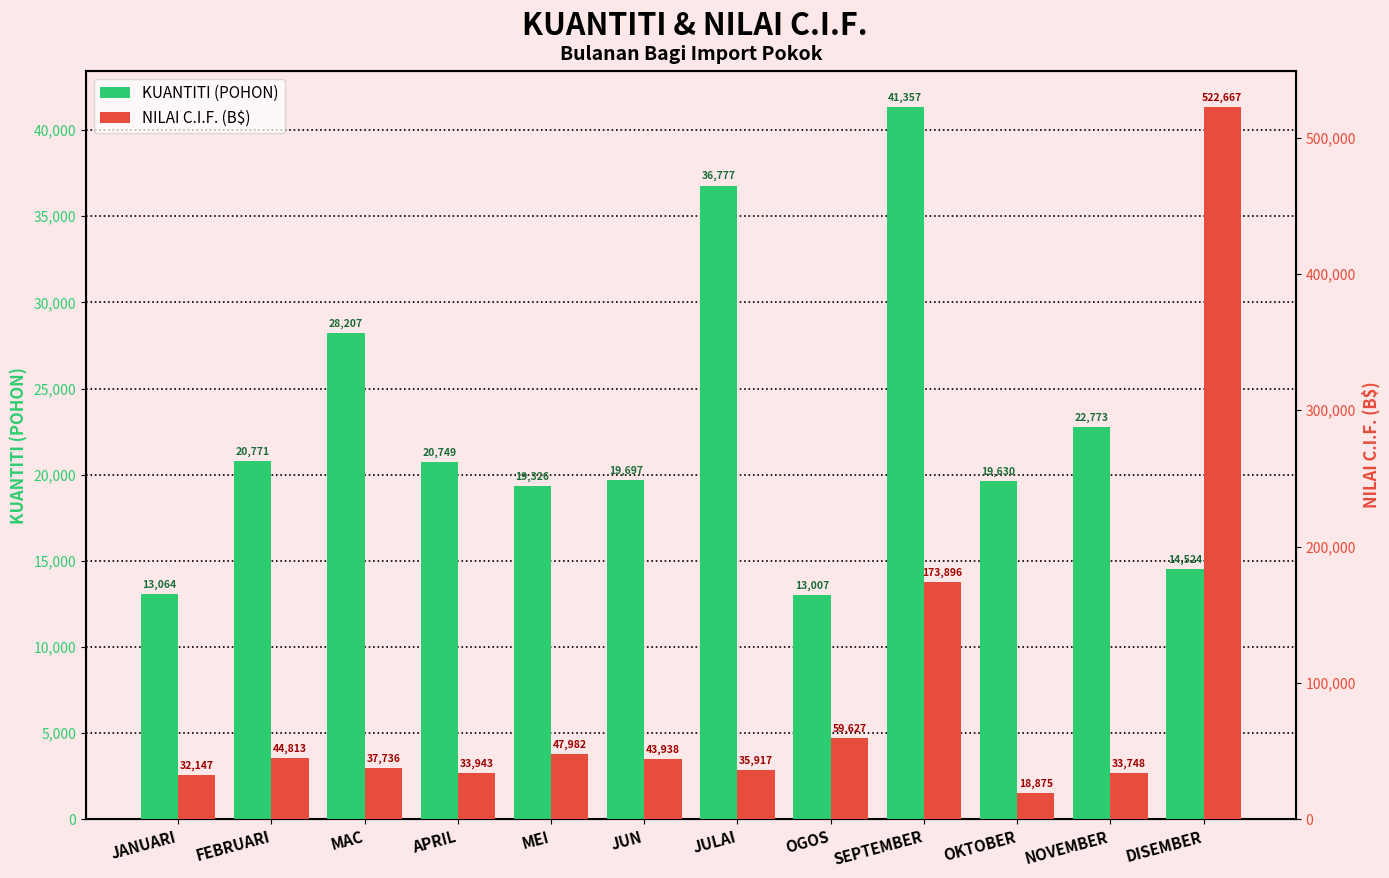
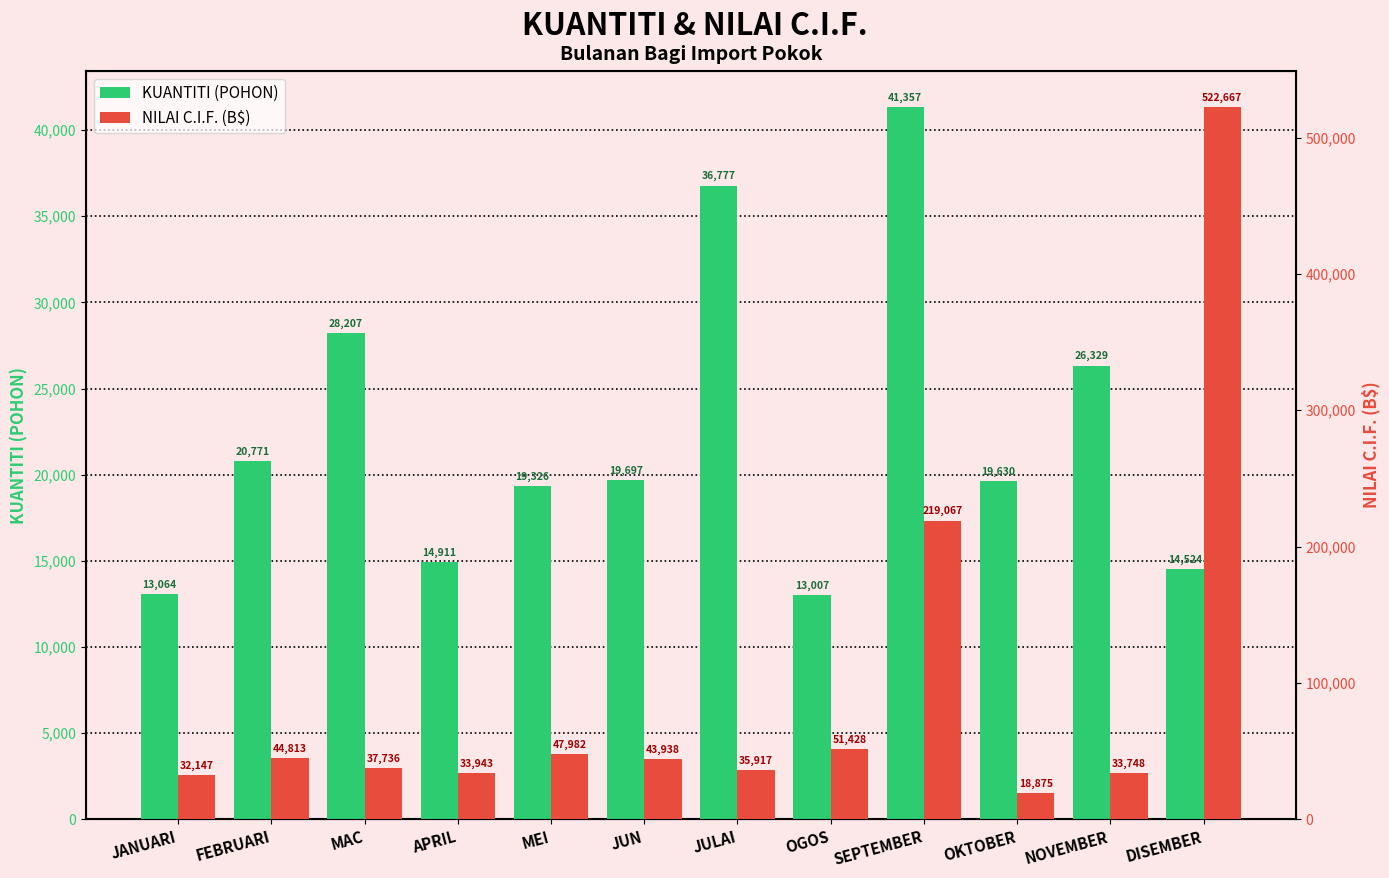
  {
    "KUANTITI (POHON)": {
      "JANUARI": "13,064",
      "FEBRUARI": "20,771",
      "MAC": "28,207",
-     "APRIL": "20,749",
+     "APRIL": "14,911",
      "MEI": "19,326",
      "JUN": "19,697",
      "JULAI": "36,777",
      "OGOS": "13,007",
      "SEPTEMBER": "41,357",
      "OKTOBER": "19,630",
-     "NOVEMBER": "22,773",
+     "NOVEMBER": "26,329",
      "DISEMBER": "14,524"
    },
    "NILAI C.I.F. (B$)": {
      "JANUARI": "32,147",
      "FEBRUARI": "44,813",
      "MAC": "37,736",
      "APRIL": "33,943",
      "MEI": "47,982",
      "JUN": "43,938",
      "JULAI": "35,917",
-     "OGOS": "59,627",
-     "SEPTEMBER": "173,896",
+     "OGOS": "51,428",
+     "SEPTEMBER": "219,067",
      "OKTOBER": "18,875",
      "NOVEMBER": "33,748",
      "DISEMBER": "522,667"
    }
  }
